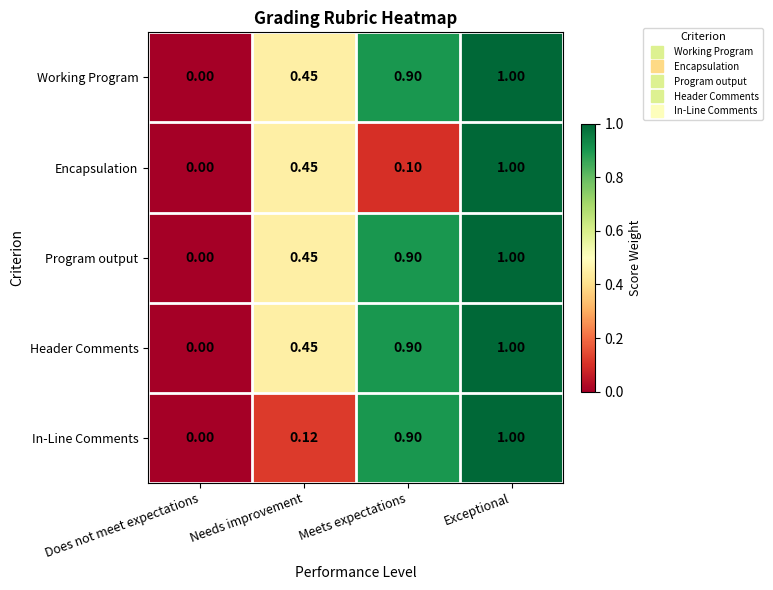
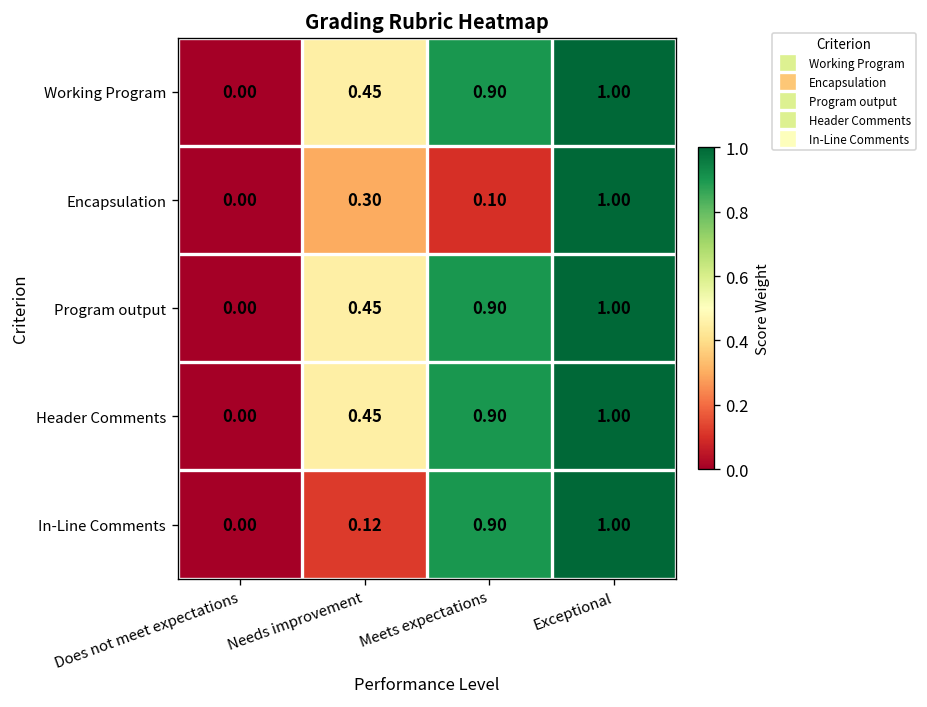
  {
    "Working Program": {
      "Does not meet expectations": 0.00,
      "Needs improvement": 0.45,
      "Meets expectations": 0.90,
      "Exceptional": 1.00
    },
    "Encapsulation": {
      "Does not meet expectations": 0.00,
-     "Needs improvement": 0.45,
+     "Needs improvement": 0.30,
      "Meets expectations": 0.10,
      "Exceptional": 1.00
    },
    "Program output": {
      "Does not meet expectations": 0.00,
      "Needs improvement": 0.45,
      "Meets expectations": 0.90,
      "Exceptional": 1.00
    },
    "Header Comments": {
      "Does not meet expectations": 0.00,
      "Needs improvement": 0.45,
      "Meets expectations": 0.90,
      "Exceptional": 1.00
    },
    "In-Line Comments": {
      "Does not meet expectations": 0.00,
      "Needs improvement": 0.12,
      "Meets expectations": 0.90,
      "Exceptional": 1.00
    }
  }
